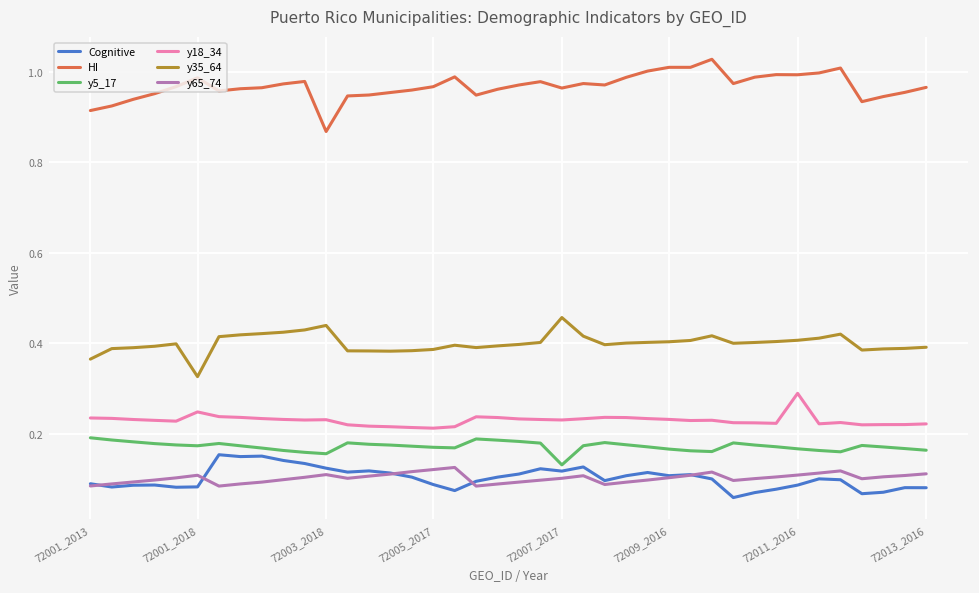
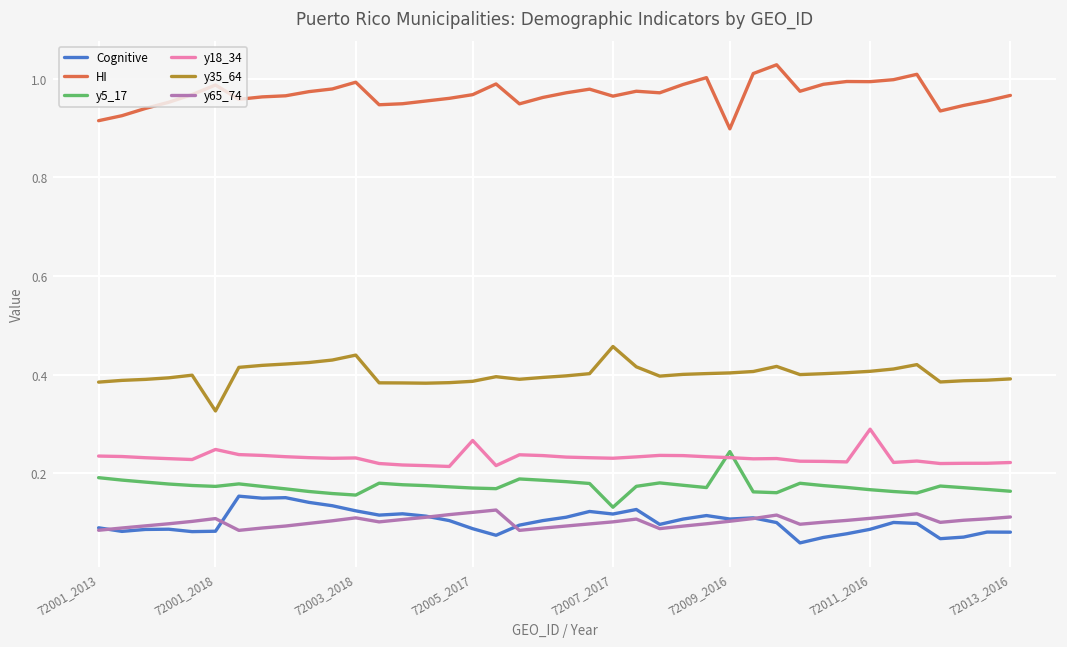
  {
    "Cognitive": {
      "72001_2018": 0.08,
      "72003_2018": 0.12,
      "72005_2017": 0.09,
      "72007_2017": 0.12,
      "72011_2016": 0.09,
      "72013_2016": 0.08
    },
    "HI": {
      "72001_2013": 0.91,
-     "72003_2018": 0.87,
+     "72003_2018": 0.99,
      "72005_2017": 0.97,
      "72007_2017": 0.96,
-     "72009_2016": 1.01,
+     "72009_2016": 0.90,
      "72011_2016": 0.99,
      "72013_2016": 0.97
    },
    "y5_17": {
      "72001_2013": 0.19,
      "72001_2018": 0.17,
      "72003_2018": 0.16,
      "72005_2017": 0.17,
      "72007_2017": 0.13,
-     "72009_2016": 0.17,
+     "72009_2016": 0.24,
      "72011_2016": 0.17,
      "72013_2016": 0.16
    },
    "y18_34": {
      "72001_2013": 0.23,
      "72001_2018": 0.25,
      "72003_2018": 0.23,
-     "72005_2017": 0.21,
+     "72005_2017": 0.27,
      "72007_2017": 0.23,
      "72009_2016": 0.23,
      "72011_2016": 0.29,
      "72013_2016": 0.22
    },
    "y35_64": {
-     "72001_2013": 0.37,
+     "72001_2013": 0.38,
      "72001_2018": 0.33,
      "72003_2018": 0.44,
      "72005_2017": 0.39,
      "72007_2017": 0.46,
      "72009_2016": 0.40,
      "72011_2016": 0.41,
      "72013_2016": 0.39
    },
    "y65_74": {
      "72001_2018": 0.11,
      "72003_2018": 0.11,
      "72005_2017": 0.12,
      "72007_2017": 0.10,
      "72011_2016": 0.11,
      "72013_2016": 0.11
    }
  }
